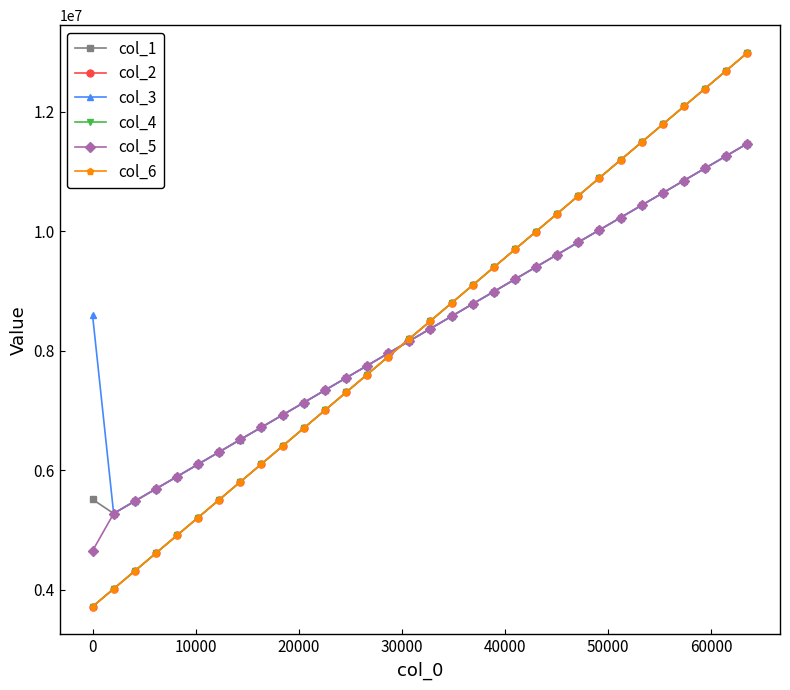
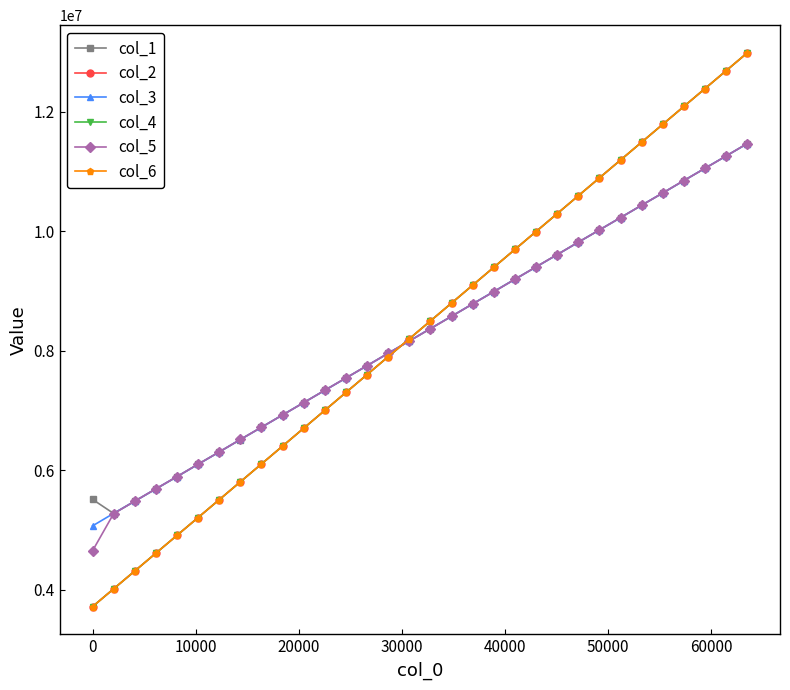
  {
    "col_1": {
      "0": 5500000
    },
    "col_6": {
      "0": 3700000
    },
    "col_3": {
-     "0": 8600000
+     "0": 5100000
    },
    "col_5": {
      "0": 4700000
    }
  }
